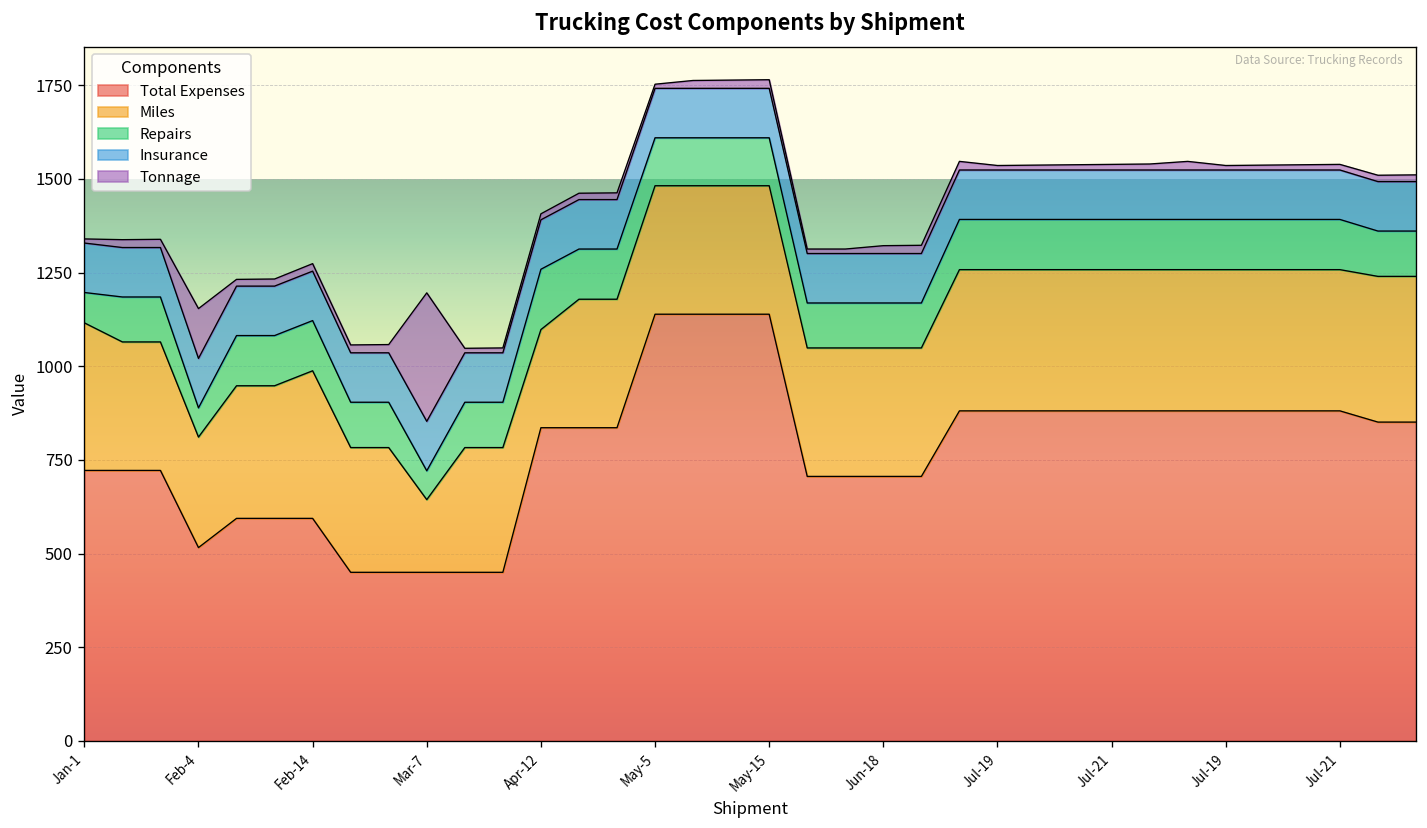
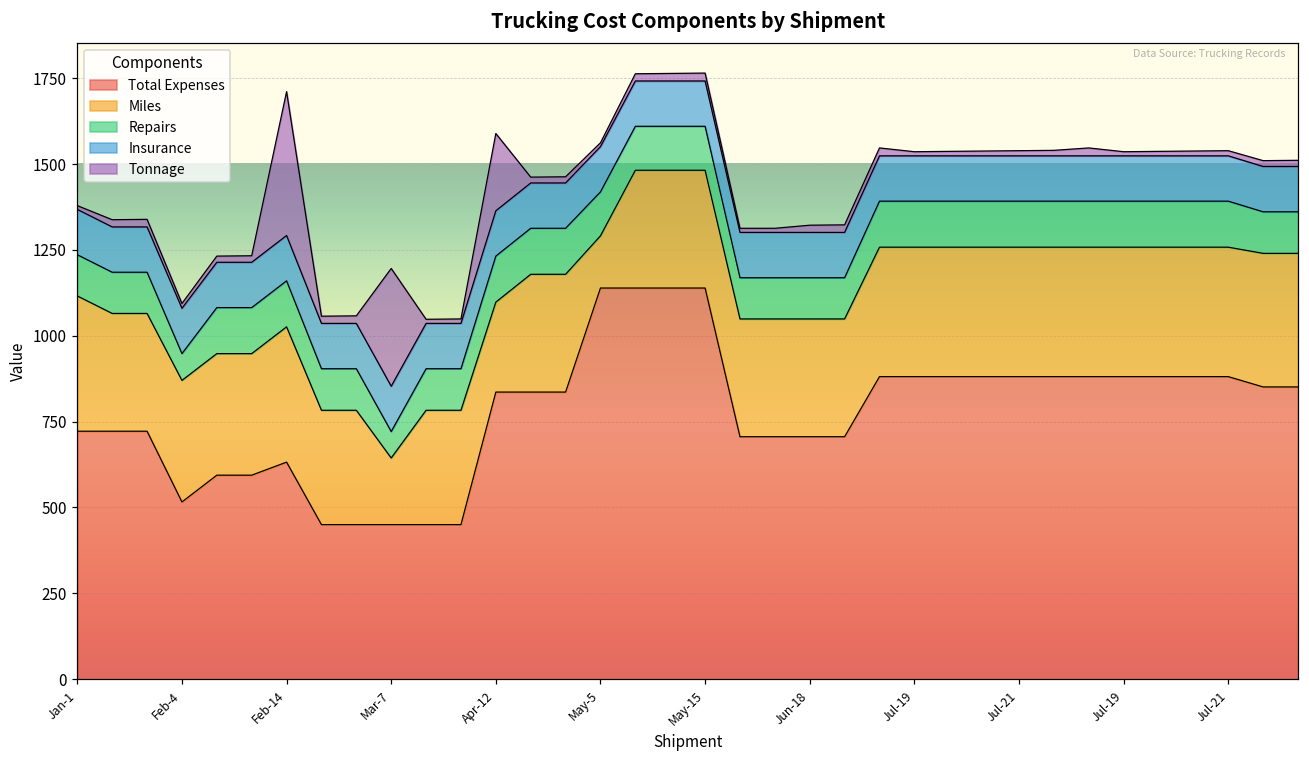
  {
    "Total Expenses": {
      "Jan-1": 720,
      "Feb-4": 520,
-     "Feb-14": 590,
+     "Feb-14": 630,
      "Mar-7": 450,
      "Apr-12": 840,
      "May-5": 1140,
      "May-15": 1140
    },
    "Miles": {
      "Jan-1": 390,
-     "Feb-4": 300,
+     "Feb-4": 350,
      "Feb-14": 390,
      "Mar-7": 190,
      "Apr-12": 260,
-     "May-5": 340,
+     "May-5": 150,
      "May-15": 340
    },
    "Repairs": {
-     "Jan-1": 80,
+     "Jan-1": 120,
      "Feb-4": 80,
      "Feb-14": 130,
      "Mar-7": 80,
-     "Apr-12": 160,
+     "Apr-12": 130,
      "May-5": 130,
      "May-15": 130
    },
    "Insurance": {
      "Jan-1": 130,
      "Feb-4": 130,
      "Feb-14": 130,
      "Mar-7": 130,
      "Apr-12": 130,
      "May-5": 130,
      "May-15": 130
    },
    "Tonnage": {
      "Jan-1": 10,
-     "Feb-4": 130,
-     "Feb-14": 20,
+     "Feb-4": 10,
+     "Feb-14": 420,
      "Mar-7": 340,
-     "Apr-12": 20,
+     "Apr-12": 230,
      "May-5": 10,
      "May-15": 20
    }
  }
